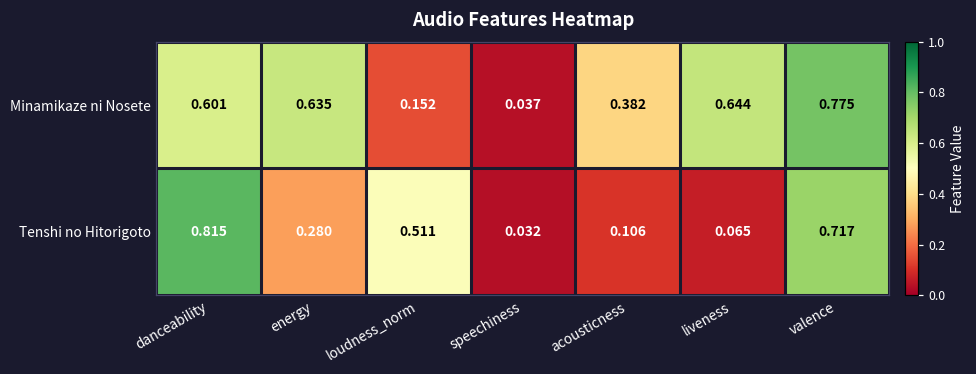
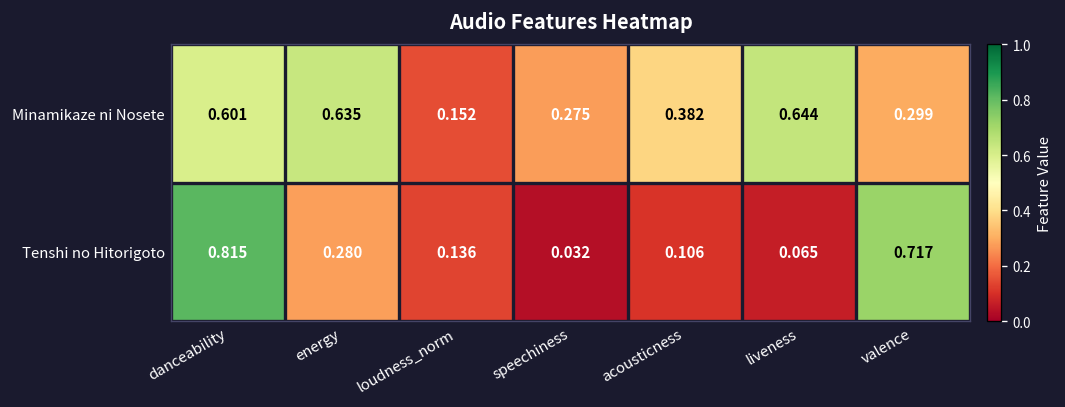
  {
    "Minamikaze ni Nosete": {
      "danceability": 0.601,
      "energy": 0.635,
      "loudness_norm": 0.152,
-     "speechiness": 0.037,
+     "speechiness": 0.275,
      "acousticness": 0.382,
      "liveness": 0.644,
-     "valence": 0.775
+     "valence": 0.299
    },
    "Tenshi no Hitorigoto": {
      "danceability": 0.815,
      "energy": 0.280,
-     "loudness_norm": 0.511,
+     "loudness_norm": 0.136,
      "speechiness": 0.032,
      "acousticness": 0.106,
      "liveness": 0.065,
      "valence": 0.717
    }
  }
